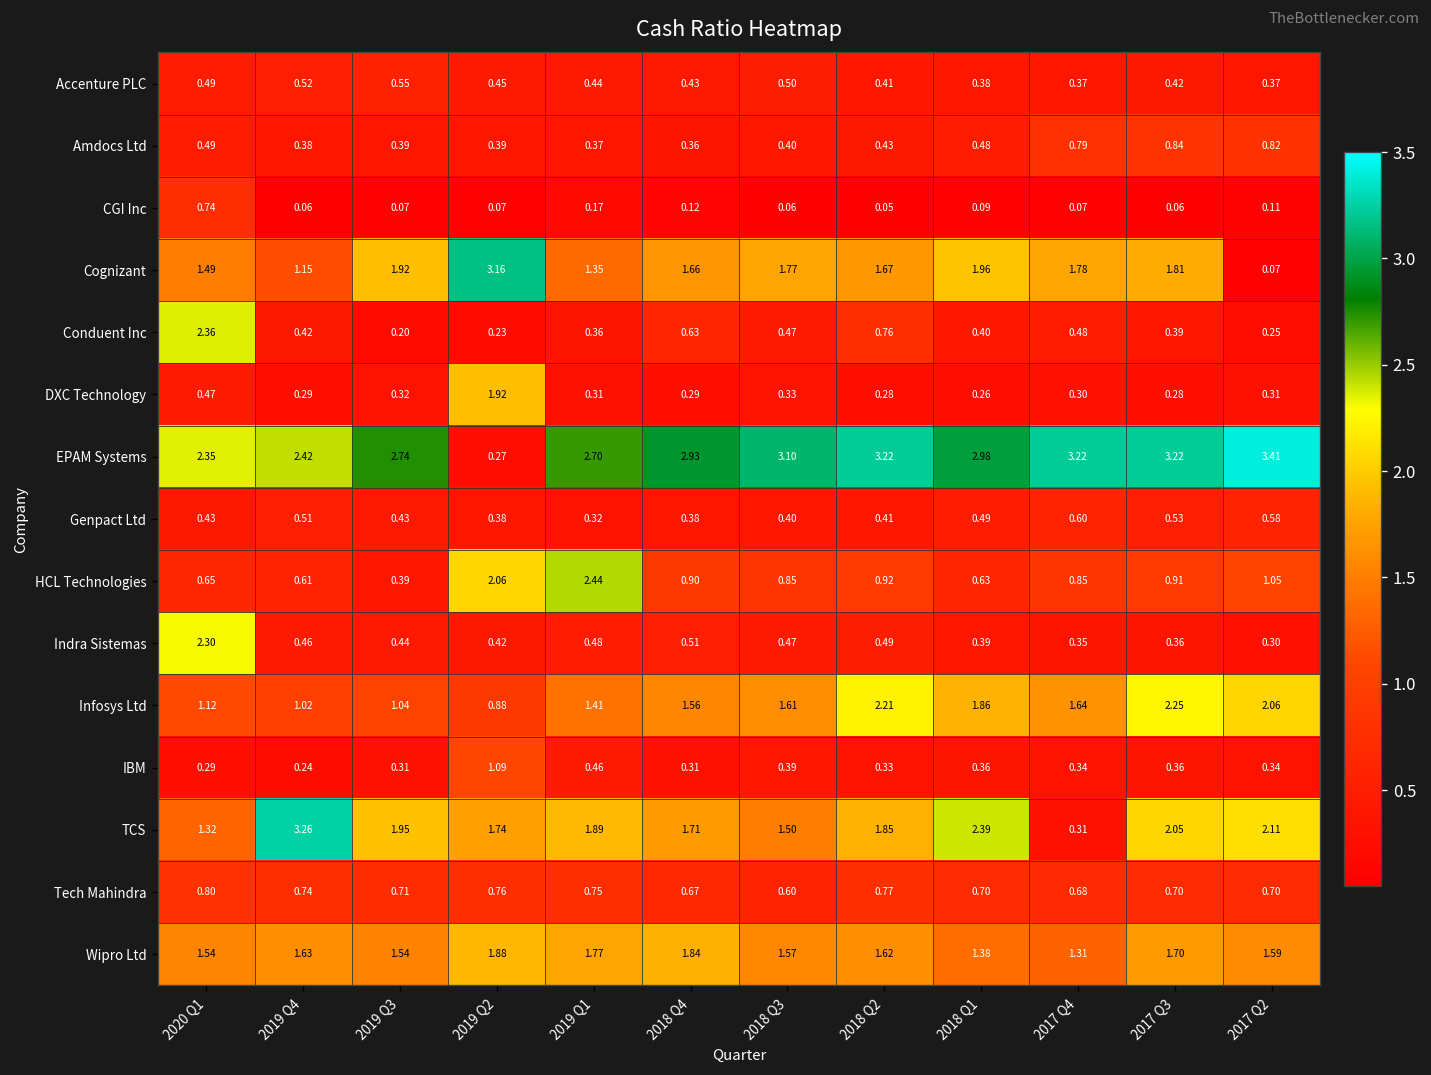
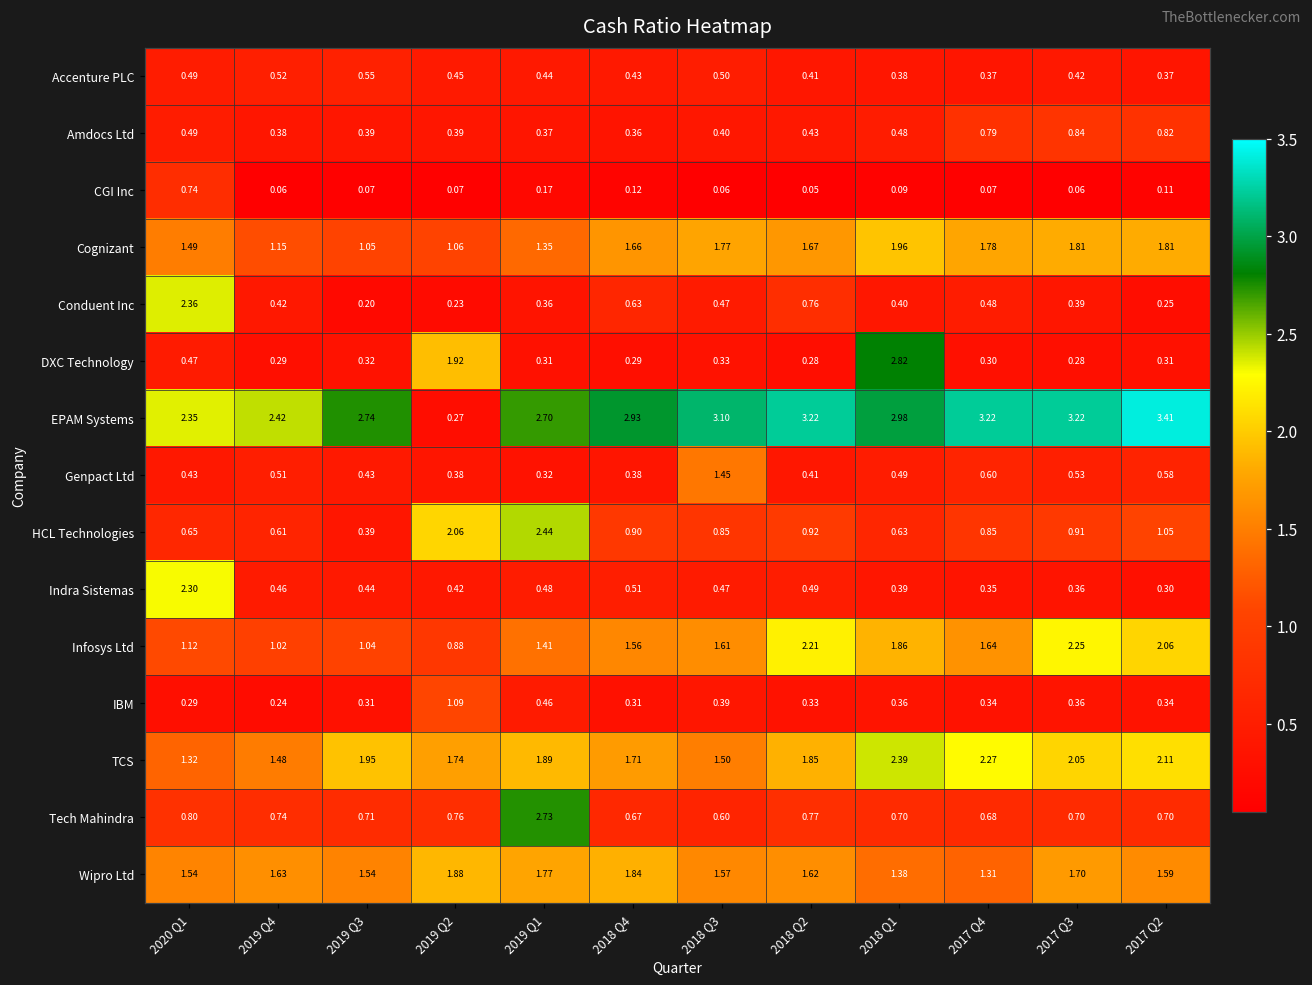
  {
    "Accenture PLC": {
      "2020 Q1": 0.49,
      "2019 Q4": 0.52,
      "2019 Q3": 0.55,
      "2019 Q2": 0.45,
      "2019 Q1": 0.44,
      "2018 Q4": 0.43,
      "2018 Q3": 0.50,
      "2018 Q2": 0.41,
      "2018 Q1": 0.38,
      "2017 Q4": 0.37,
      "2017 Q3": 0.42,
      "2017 Q2": 0.37
    },
    "Amdocs Ltd": {
      "2020 Q1": 0.49,
      "2019 Q4": 0.38,
      "2019 Q3": 0.39,
      "2019 Q2": 0.39,
      "2019 Q1": 0.37,
      "2018 Q4": 0.36,
      "2018 Q3": 0.40,
      "2018 Q2": 0.43,
      "2018 Q1": 0.48,
      "2017 Q4": 0.79,
      "2017 Q3": 0.84,
      "2017 Q2": 0.82
    },
    "CGI Inc": {
      "2020 Q1": 0.74,
      "2019 Q4": 0.06,
      "2019 Q3": 0.07,
      "2019 Q2": 0.07,
      "2019 Q1": 0.17,
      "2018 Q4": 0.12,
      "2018 Q3": 0.06,
      "2018 Q2": 0.05,
      "2018 Q1": 0.09,
      "2017 Q4": 0.07,
      "2017 Q3": 0.06,
      "2017 Q2": 0.11
    },
    "Cognizant": {
      "2020 Q1": 1.49,
      "2019 Q4": 1.15,
-     "2019 Q3": 1.92,
-     "2019 Q2": 3.16,
+     "2019 Q3": 1.05,
+     "2019 Q2": 1.06,
      "2019 Q1": 1.35,
      "2018 Q4": 1.66,
      "2018 Q3": 1.77,
      "2018 Q2": 1.67,
      "2018 Q1": 1.96,
      "2017 Q4": 1.78,
      "2017 Q3": 1.81,
-     "2017 Q2": 0.07
+     "2017 Q2": 1.81
    },
    "Conduent Inc": {
      "2020 Q1": 2.36,
      "2019 Q4": 0.42,
      "2019 Q3": 0.20,
      "2019 Q2": 0.23,
      "2019 Q1": 0.36,
      "2018 Q4": 0.63,
      "2018 Q3": 0.47,
      "2018 Q2": 0.76,
      "2018 Q1": 0.40,
      "2017 Q4": 0.48,
      "2017 Q3": 0.39,
      "2017 Q2": 0.25
    },
    "DXC Technology": {
      "2020 Q1": 0.47,
      "2019 Q4": 0.29,
      "2019 Q3": 0.32,
      "2019 Q2": 1.92,
      "2019 Q1": 0.31,
      "2018 Q4": 0.29,
      "2018 Q3": 0.33,
      "2018 Q2": 0.28,
-     "2018 Q1": 0.26,
+     "2018 Q1": 2.82,
      "2017 Q4": 0.30,
      "2017 Q3": 0.28,
      "2017 Q2": 0.31
    },
    "EPAM Systems": {
      "2020 Q1": 2.35,
      "2019 Q4": 2.42,
      "2019 Q3": 2.74,
      "2019 Q2": 0.27,
      "2019 Q1": 2.70,
      "2018 Q4": 2.93,
      "2018 Q3": 3.10,
      "2018 Q2": 3.22,
      "2018 Q1": 2.98,
      "2017 Q4": 3.22,
      "2017 Q3": 3.22,
      "2017 Q2": 3.41
    },
    "Genpact Ltd": {
      "2020 Q1": 0.43,
      "2019 Q4": 0.51,
      "2019 Q3": 0.43,
      "2019 Q2": 0.38,
      "2019 Q1": 0.32,
      "2018 Q4": 0.38,
-     "2018 Q3": 0.40,
+     "2018 Q3": 1.45,
      "2018 Q2": 0.41,
      "2018 Q1": 0.49,
      "2017 Q4": 0.60,
      "2017 Q3": 0.53,
      "2017 Q2": 0.58
    },
    "HCL Technologies": {
      "2020 Q1": 0.65,
      "2019 Q4": 0.61,
      "2019 Q3": 0.39,
      "2019 Q2": 2.06,
      "2019 Q1": 2.44,
      "2018 Q4": 0.90,
      "2018 Q3": 0.85,
      "2018 Q2": 0.92,
      "2018 Q1": 0.63,
      "2017 Q4": 0.85,
      "2017 Q3": 0.91,
      "2017 Q2": 1.05
    },
    "Indra Sistemas": {
      "2020 Q1": 2.30,
      "2019 Q4": 0.46,
      "2019 Q3": 0.44,
      "2019 Q2": 0.42,
      "2019 Q1": 0.48,
      "2018 Q4": 0.51,
      "2018 Q3": 0.47,
      "2018 Q2": 0.49,
      "2018 Q1": 0.39,
      "2017 Q4": 0.35,
      "2017 Q3": 0.36,
      "2017 Q2": 0.30
    },
    "Infosys Ltd": {
      "2020 Q1": 1.12,
      "2019 Q4": 1.02,
      "2019 Q3": 1.04,
      "2019 Q2": 0.88,
      "2019 Q1": 1.41,
      "2018 Q4": 1.56,
      "2018 Q3": 1.61,
      "2018 Q2": 2.21,
      "2018 Q1": 1.86,
      "2017 Q4": 1.64,
      "2017 Q3": 2.25,
      "2017 Q2": 2.06
    },
    "IBM": {
      "2020 Q1": 0.29,
      "2019 Q4": 0.24,
      "2019 Q3": 0.31,
      "2019 Q2": 1.09,
      "2019 Q1": 0.46,
      "2018 Q4": 0.31,
      "2018 Q3": 0.39,
      "2018 Q2": 0.33,
      "2018 Q1": 0.36,
      "2017 Q4": 0.34,
      "2017 Q3": 0.36,
      "2017 Q2": 0.34
    },
    "TCS": {
      "2020 Q1": 1.32,
-     "2019 Q4": 3.26,
+     "2019 Q4": 1.48,
      "2019 Q3": 1.95,
      "2019 Q2": 1.74,
      "2019 Q1": 1.89,
      "2018 Q4": 1.71,
      "2018 Q3": 1.50,
      "2018 Q2": 1.85,
      "2018 Q1": 2.39,
-     "2017 Q4": 0.31,
+     "2017 Q4": 2.27,
      "2017 Q3": 2.05,
      "2017 Q2": 2.11
    },
    "Tech Mahindra": {
      "2020 Q1": 0.80,
      "2019 Q4": 0.74,
      "2019 Q3": 0.71,
      "2019 Q2": 0.76,
-     "2019 Q1": 0.75,
+     "2019 Q1": 2.73,
      "2018 Q4": 0.67,
      "2018 Q3": 0.60,
      "2018 Q2": 0.77,
      "2018 Q1": 0.70,
      "2017 Q4": 0.68,
      "2017 Q3": 0.70,
      "2017 Q2": 0.70
    },
    "Wipro Ltd": {
      "2020 Q1": 1.54,
      "2019 Q4": 1.63,
      "2019 Q3": 1.54,
      "2019 Q2": 1.88,
      "2019 Q1": 1.77,
      "2018 Q4": 1.84,
      "2018 Q3": 1.57,
      "2018 Q2": 1.62,
      "2018 Q1": 1.38,
      "2017 Q4": 1.31,
      "2017 Q3": 1.70,
      "2017 Q2": 1.59
    }
  }
